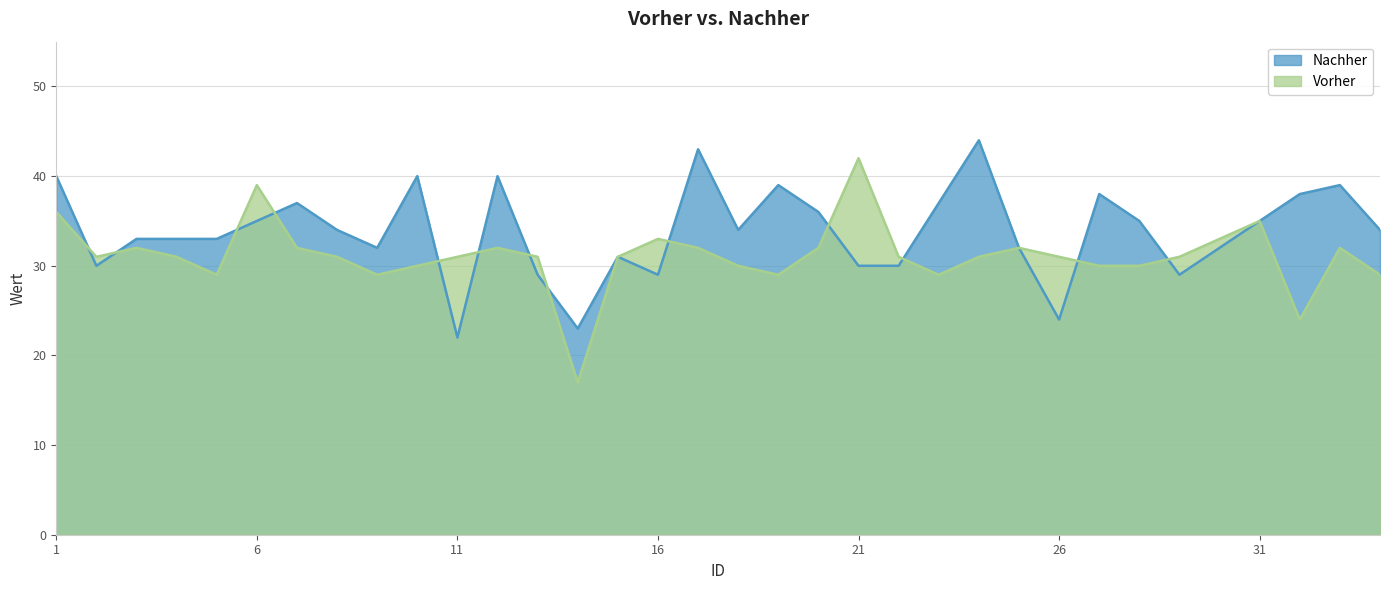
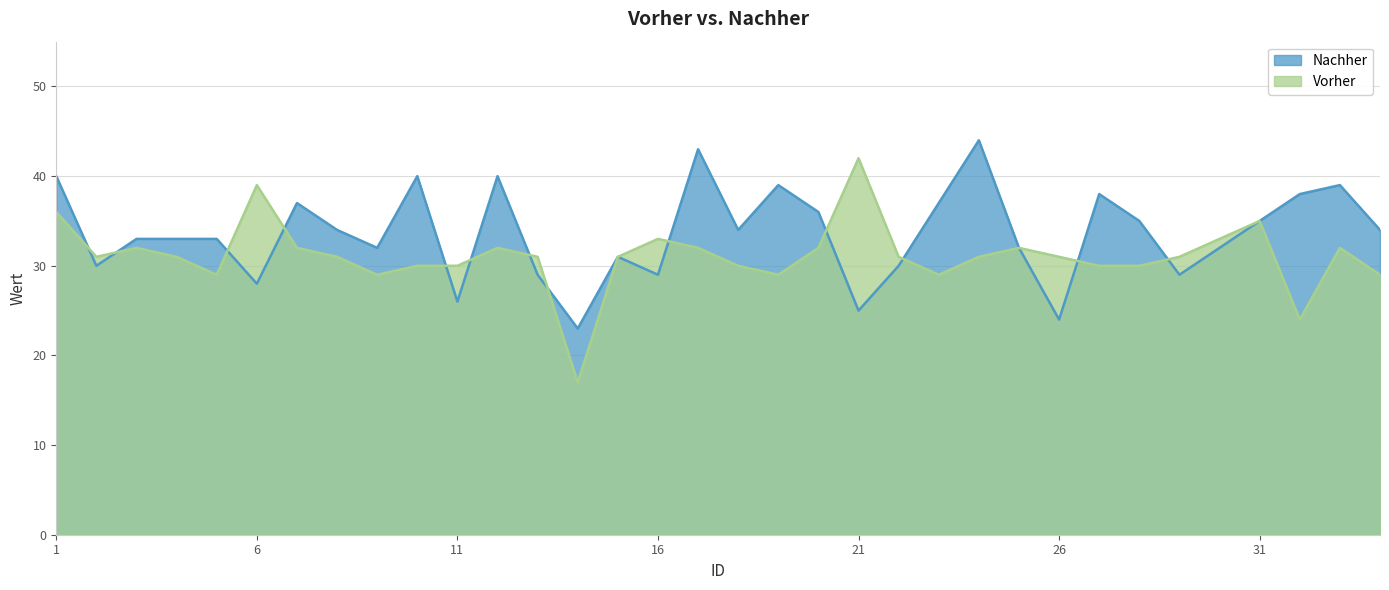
  {
    "Nachher": {
      "1": 40,
-     "6": 35,
-     "11": 22,
+     "6": 28,
+     "11": 26,
      "16": 29,
-     "21": 30,
+     "21": 25,
      "26": 24
    },
    "Vorher": {
      "1": 36,
      "6": 39,
-     "11": 31,
+     "11": 30,
      "16": 33,
      "21": 42,
      "26": 31
    }
  }
